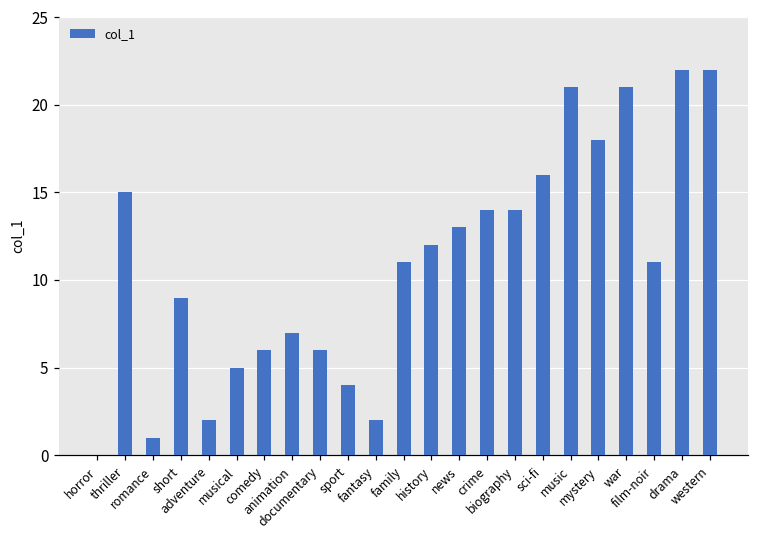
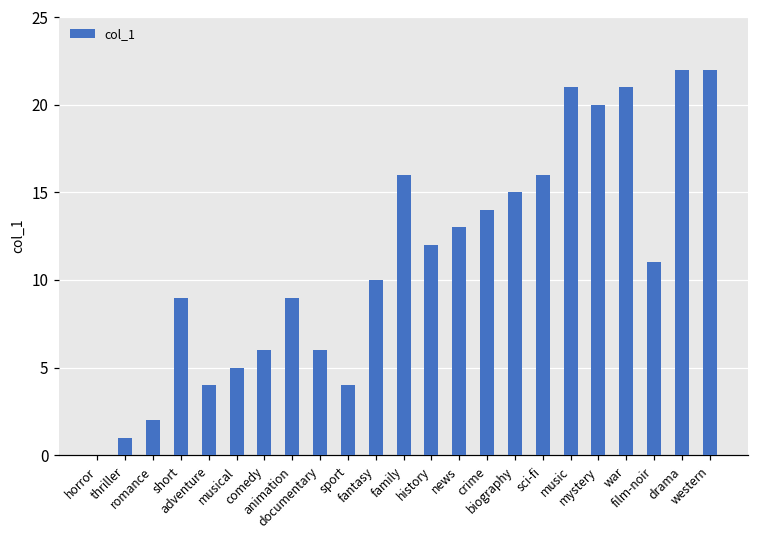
  {
    "horror": 0,
-   "thriller": 15,
-   "romance": 1,
+   "thriller": 1,
+   "romance": 2,
    "short": 9,
-   "adventure": 2,
+   "adventure": 4,
    "musical": 5,
    "comedy": 6,
-   "animation": 7,
+   "animation": 9,
    "documentary": 6,
    "sport": 4,
-   "fantasy": 2,
-   "family": 11,
+   "fantasy": 10,
+   "family": 16,
    "history": 12,
    "news": 13,
    "crime": 14,
-   "biography": 14,
+   "biography": 15,
    "sci-fi": 16,
    "music": 21,
-   "mystery": 18,
+   "mystery": 20,
    "war": 21,
    "film-noir": 11,
    "drama": 22,
    "western": 22
  }
